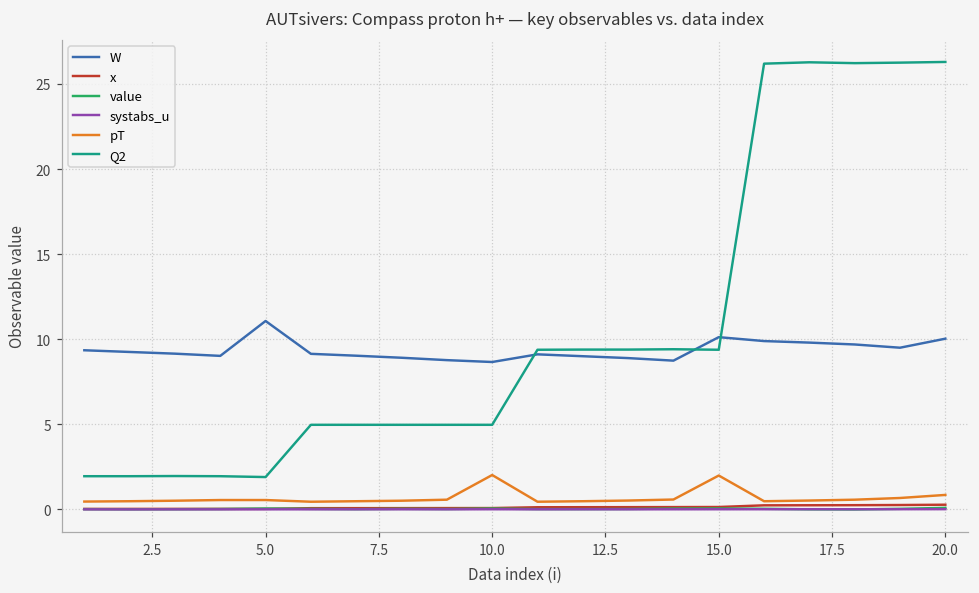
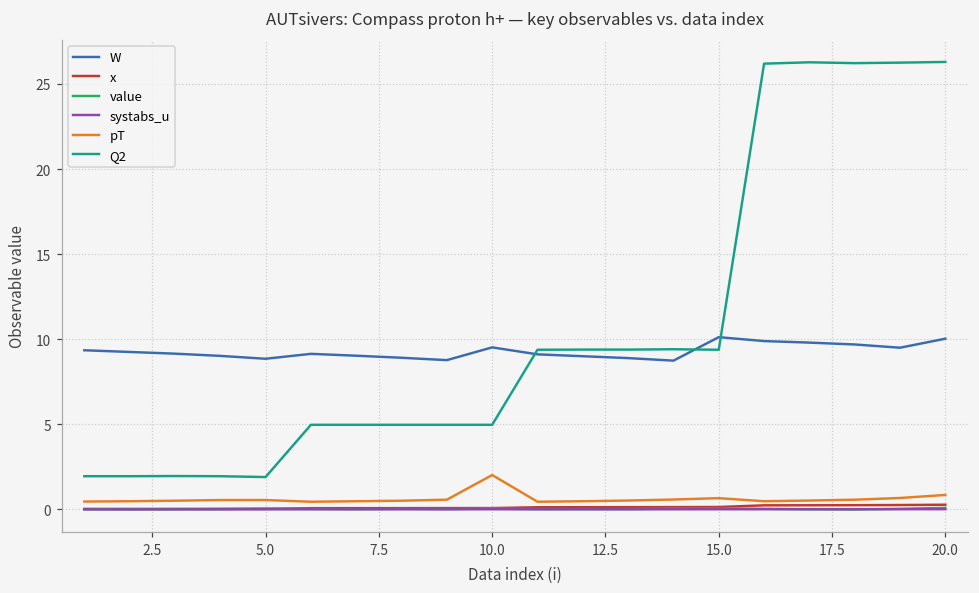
  {
    "W": {
-     "5.0": 11.1,
-     "10.0": 8.7,
+     "5.0": 8.9,
+     "10.0": 9.5,
      "15.0": 10.1,
      "20.0": 10.0
    },
    "x": {
      "20.0": 0.3
    },
    "pT": {
      "5.0": 0.6,
      "10.0": 2.0,
-     "15.0": 2.0,
+     "15.0": 0.7,
      "20.0": 0.9
    }
  }
